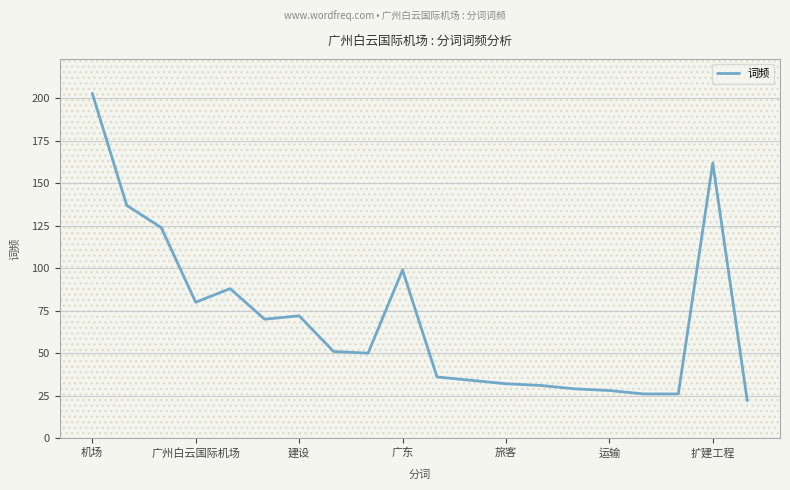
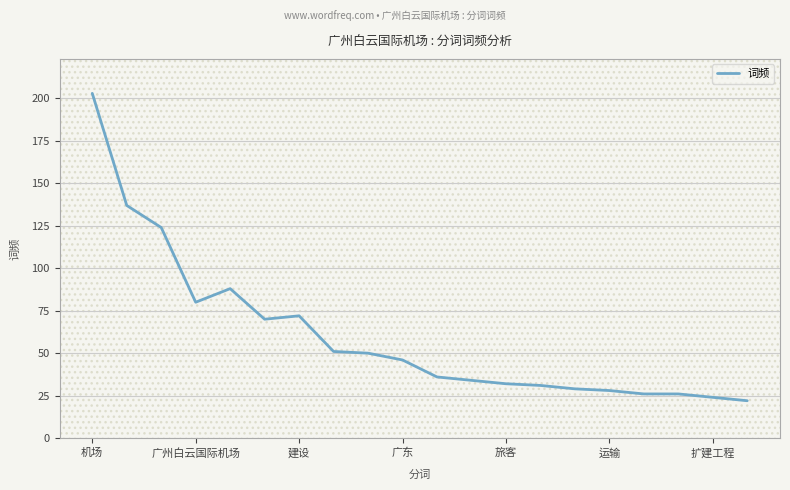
  {
    "机场": 203,
    "广州白云国际机场": 80,
    "建设": 72,
-   "广东": 99,
+   "广东": 46,
    "旅客": 32,
    "运输": 28,
-   "扩建工程": 162
+   "扩建工程": 24
  }
